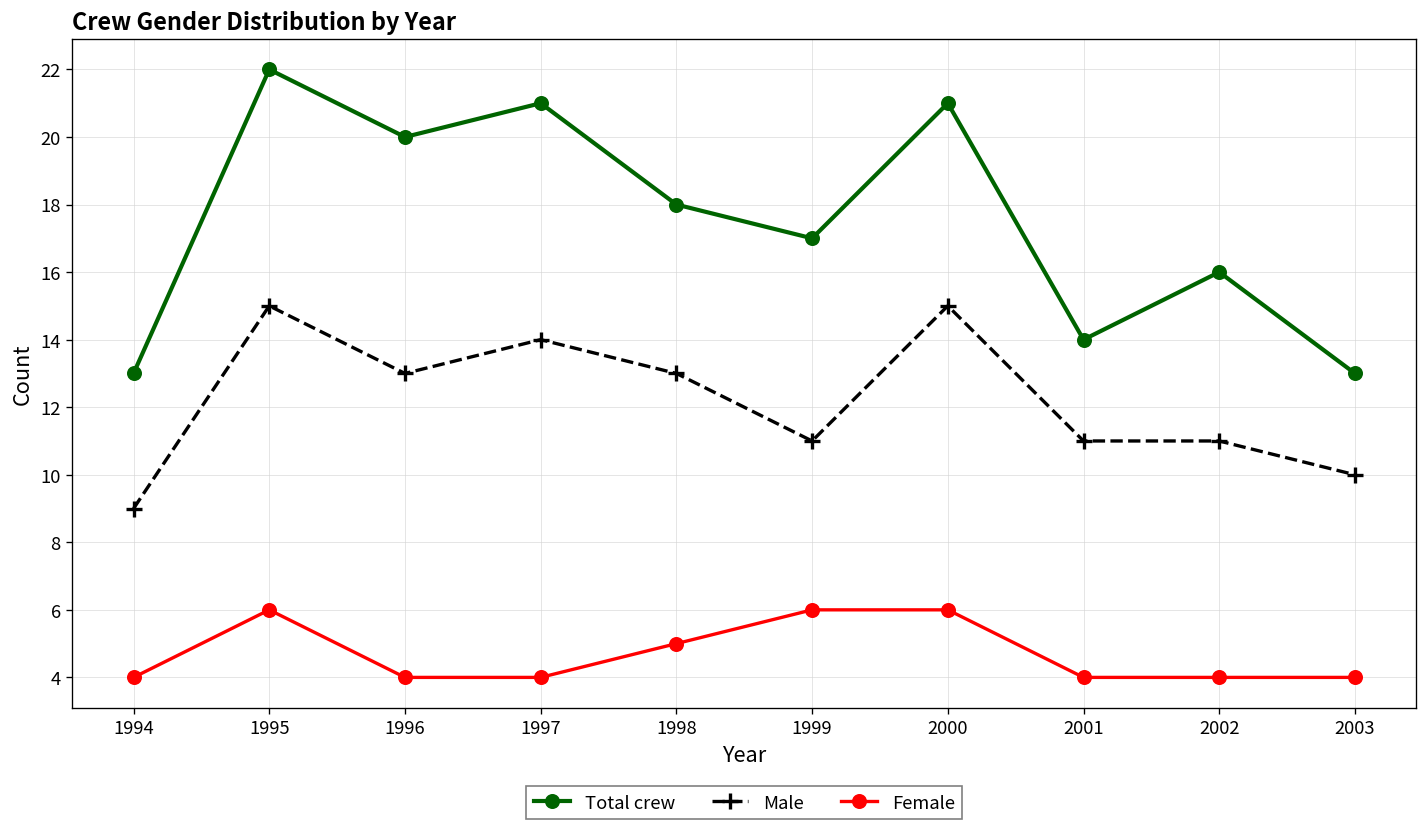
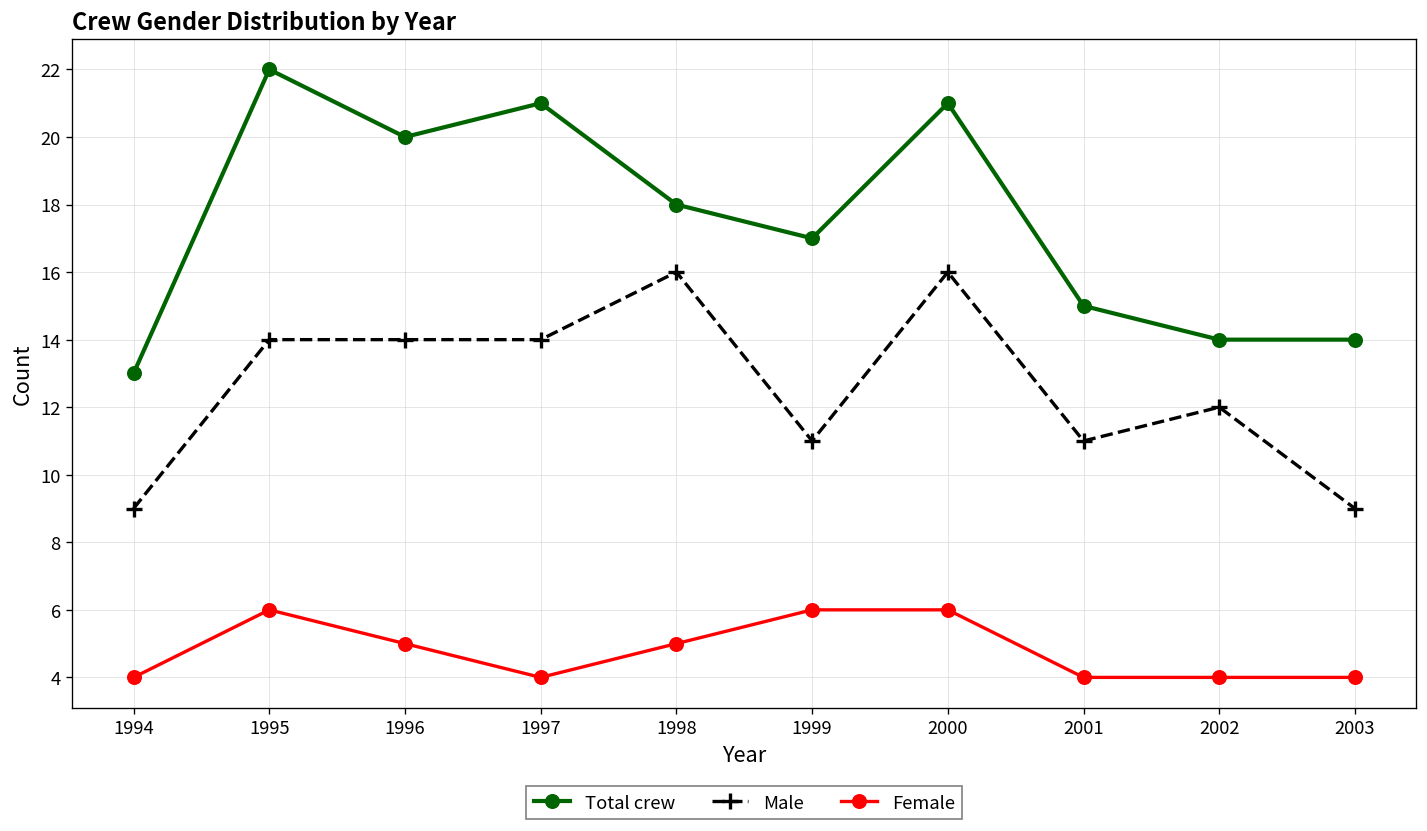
  {
    "Total crew": {
      "1994": 13,
      "1995": 22,
      "1996": 20,
      "1997": 21,
      "1998": 18,
      "1999": 17,
      "2000": 21,
-     "2001": 14,
-     "2002": 16,
-     "2003": 13
+     "2001": 15,
+     "2002": 14,
+     "2003": 14
    },
    "Male": {
      "1994": 9,
-     "1995": 15,
-     "1996": 13,
+     "1995": 14,
+     "1996": 14,
      "1997": 14,
-     "1998": 13,
+     "1998": 16,
      "1999": 11,
-     "2000": 15,
+     "2000": 16,
      "2001": 11,
-     "2002": 11,
-     "2003": 10
+     "2002": 12,
+     "2003": 9
    },
    "Female": {
      "1994": 4,
      "1995": 6,
-     "1996": 4,
+     "1996": 5,
      "1997": 4,
      "1998": 5,
      "1999": 6,
      "2000": 6,
      "2001": 4,
      "2002": 4,
      "2003": 4
    }
  }
